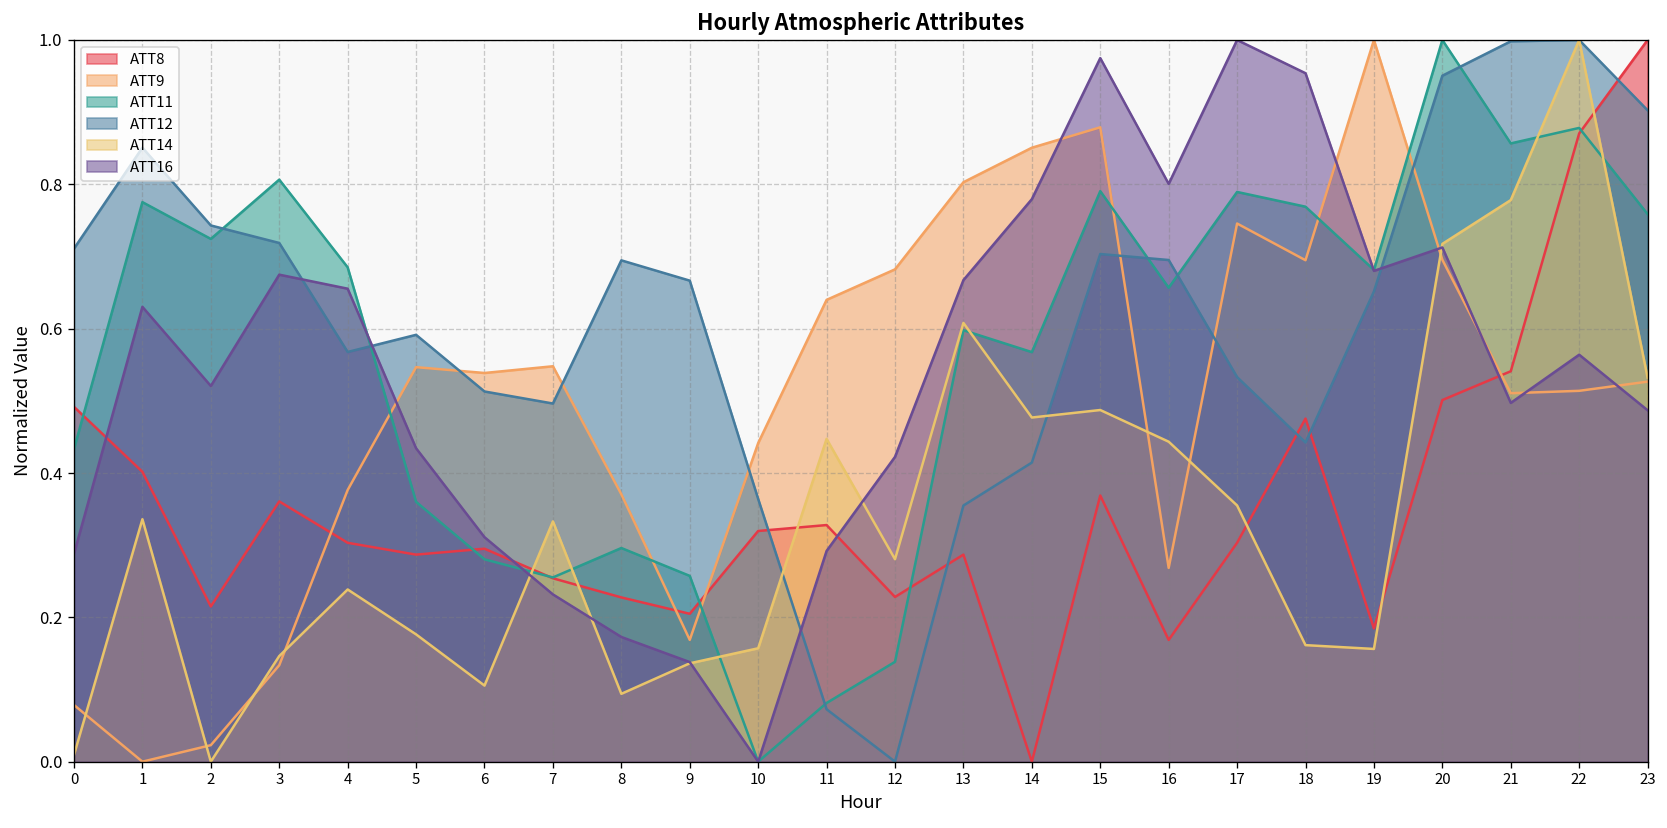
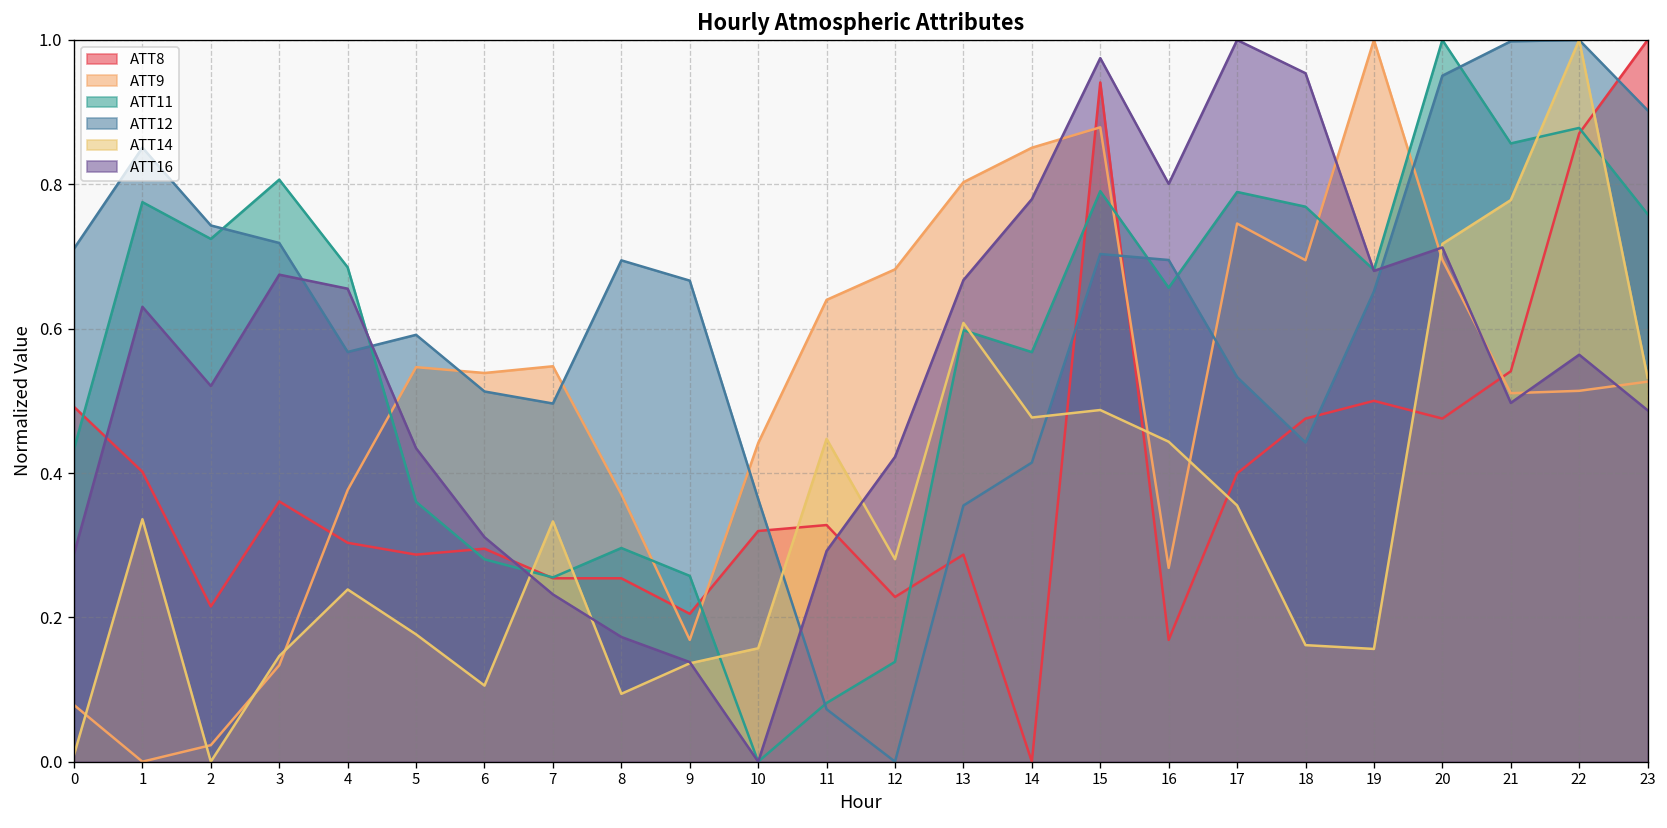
  {
    "ATT8": {
      "0": 0.49,
      "1": 0.40,
      "2": 0.22,
      "3": 0.36,
      "4": 0.30,
      "5": 0.29,
      "6": 0.30,
-     "8": 0.23,
+     "8": 0.25,
      "9": 0.20,
      "10": 0.32,
      "11": 0.33,
      "12": 0.23,
      "13": 0.29,
      "14": 0.00,
-     "15": 0.37,
+     "15": 0.94,
      "16": 0.17,
-     "17": 0.30,
+     "17": 0.40,
      "18": 0.48,
-     "19": 0.18,
-     "20": 0.50,
+     "19": 0.50,
+     "20": 0.48,
      "21": 0.54,
      "22": 0.87,
      "23": 1.00
    }
  }
